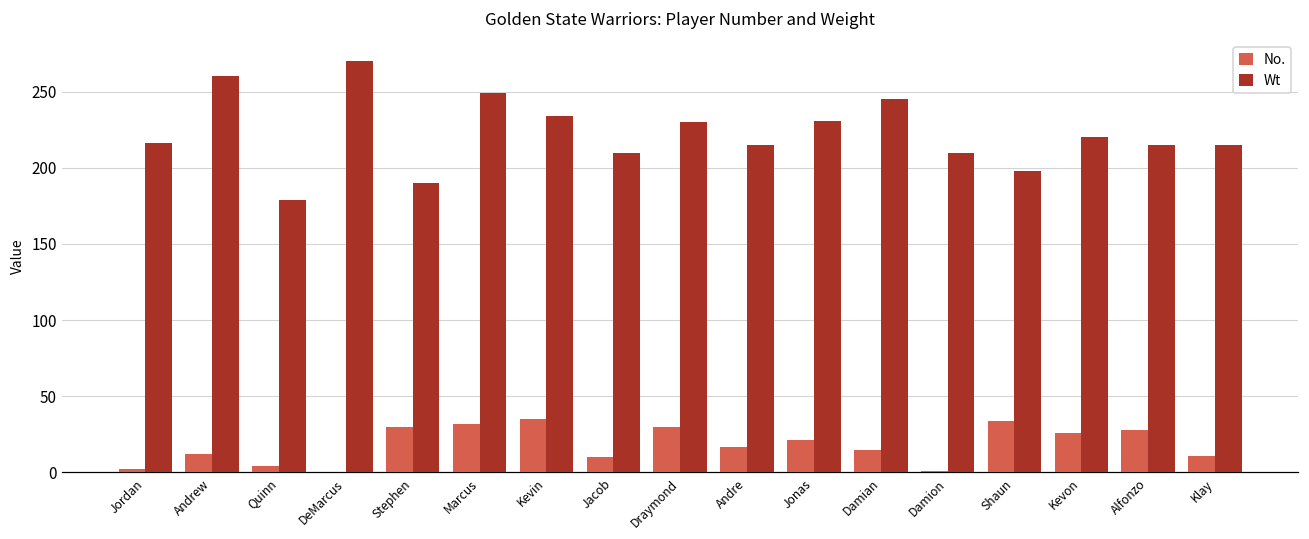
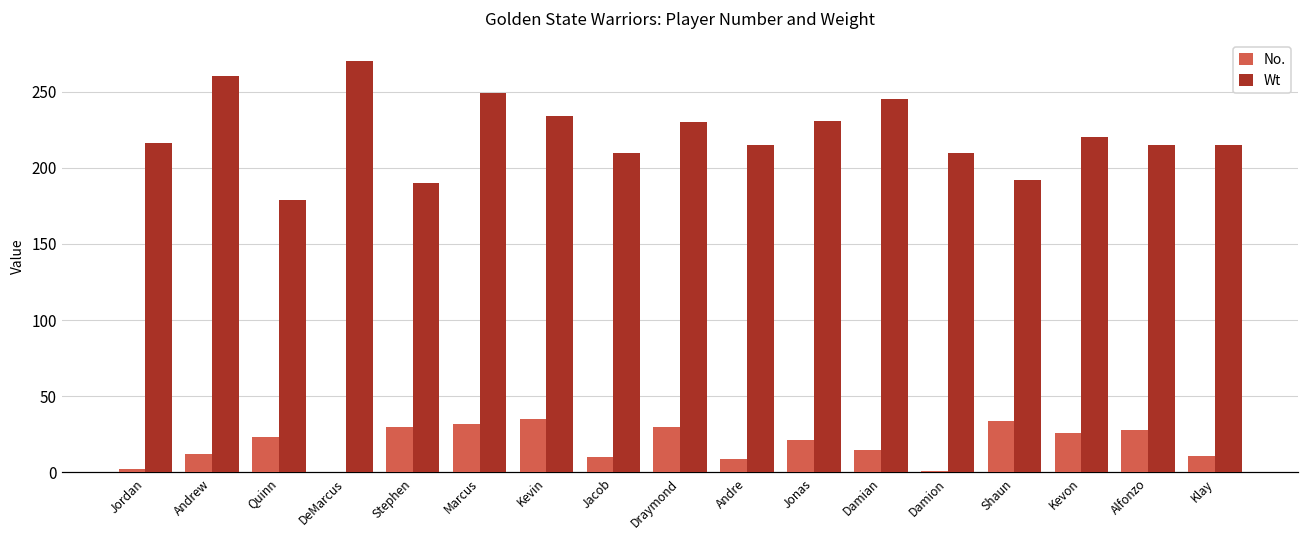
  {
    "No.": {
      "Jordan": 2,
      "Andrew": 12,
-     "Quinn": 4,
+     "Quinn": 23,
      "DeMarcus": 0,
      "Stephen": 30,
      "Marcus": 32,
      "Kevin": 35,
      "Jacob": 10,
      "Draymond": 30,
-     "Andre": 17,
+     "Andre": 9,
      "Jonas": 21,
      "Damian": 15,
      "Shaun": 34,
      "Kevon": 26,
      "Alfonzo": 28,
      "Klay": 11
    },
    "Wt": {
      "Jordan": 216,
      "Andrew": 260,
      "Quinn": 179,
      "DeMarcus": 270,
      "Stephen": 190,
      "Marcus": 249,
      "Kevin": 234,
      "Jacob": 210,
      "Draymond": 230,
      "Andre": 215,
      "Jonas": 231,
      "Damian": 245,
      "Damion": 210,
-     "Shaun": 198,
+     "Shaun": 192,
      "Kevon": 220,
      "Alfonzo": 215,
      "Klay": 215
    }
  }
